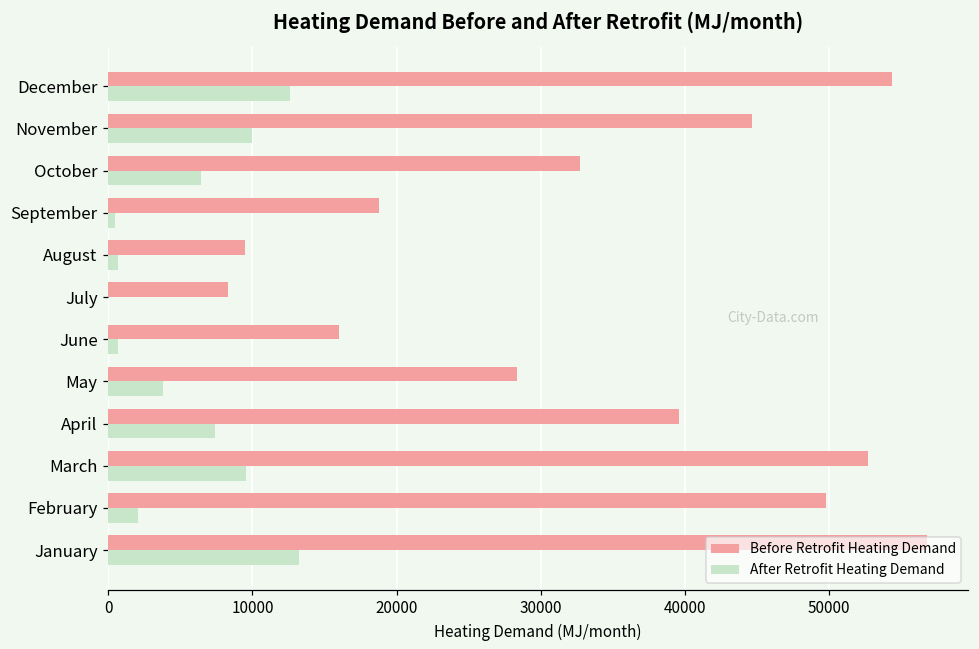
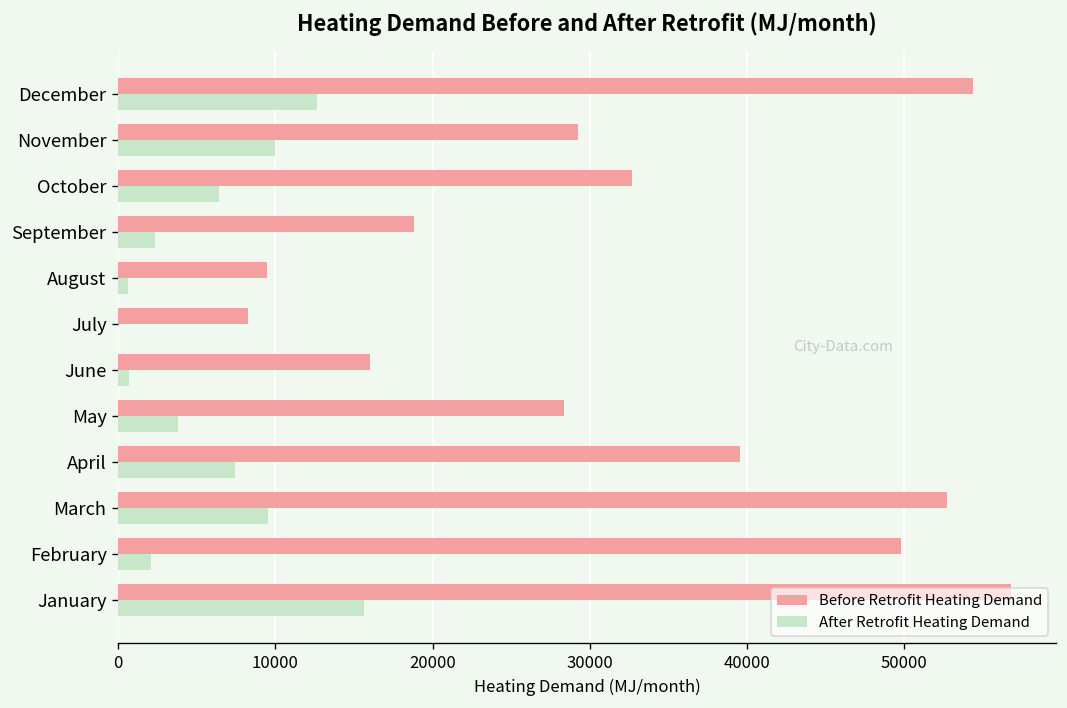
  {
    "Before Retrofit Heating Demand": {
      "December": 54400,
-     "November": 44700,
+     "November": 29200,
      "October": 32700,
      "September": 18800,
      "August": 9500,
      "July": 8300,
      "June": 16000,
      "May": 28400,
      "April": 39600,
      "March": 52800,
      "February": 49800
    },
    "After Retrofit Heating Demand": {
      "December": 12600,
      "November": 10000,
      "October": 6400,
-     "September": 500,
+     "September": 2300,
      "August": 600,
      "July": 0,
      "June": 700,
      "May": 3800,
      "April": 7400,
      "March": 9600,
      "February": 2100,
-     "January": 13200
+     "January": 15700
    }
  }
